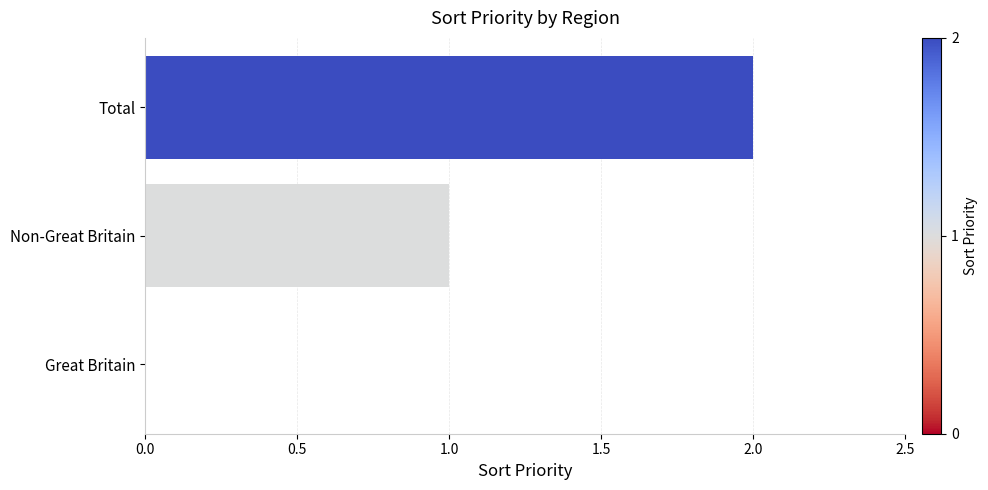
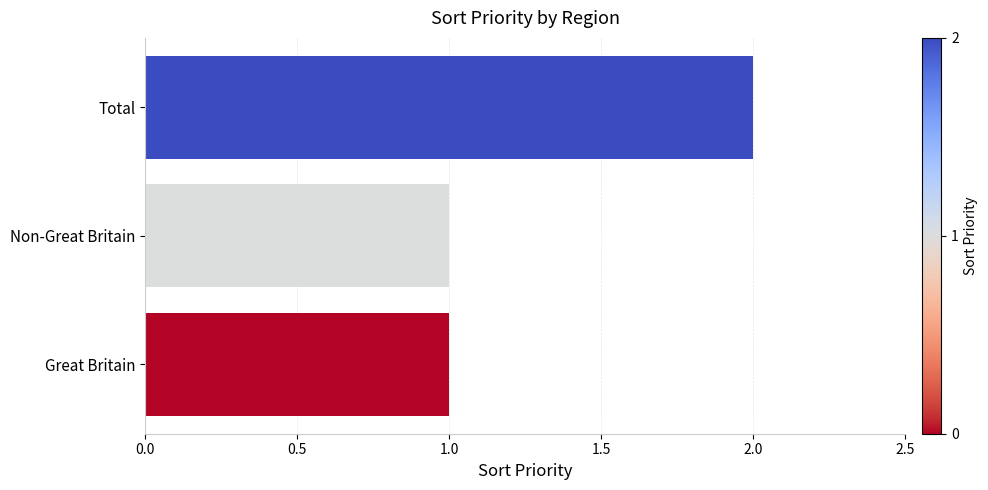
  {
    "Total": 2,
    "Non-Great Britain": 1,
-   "Great Britain": 0
+   "Great Britain": 1
  }
